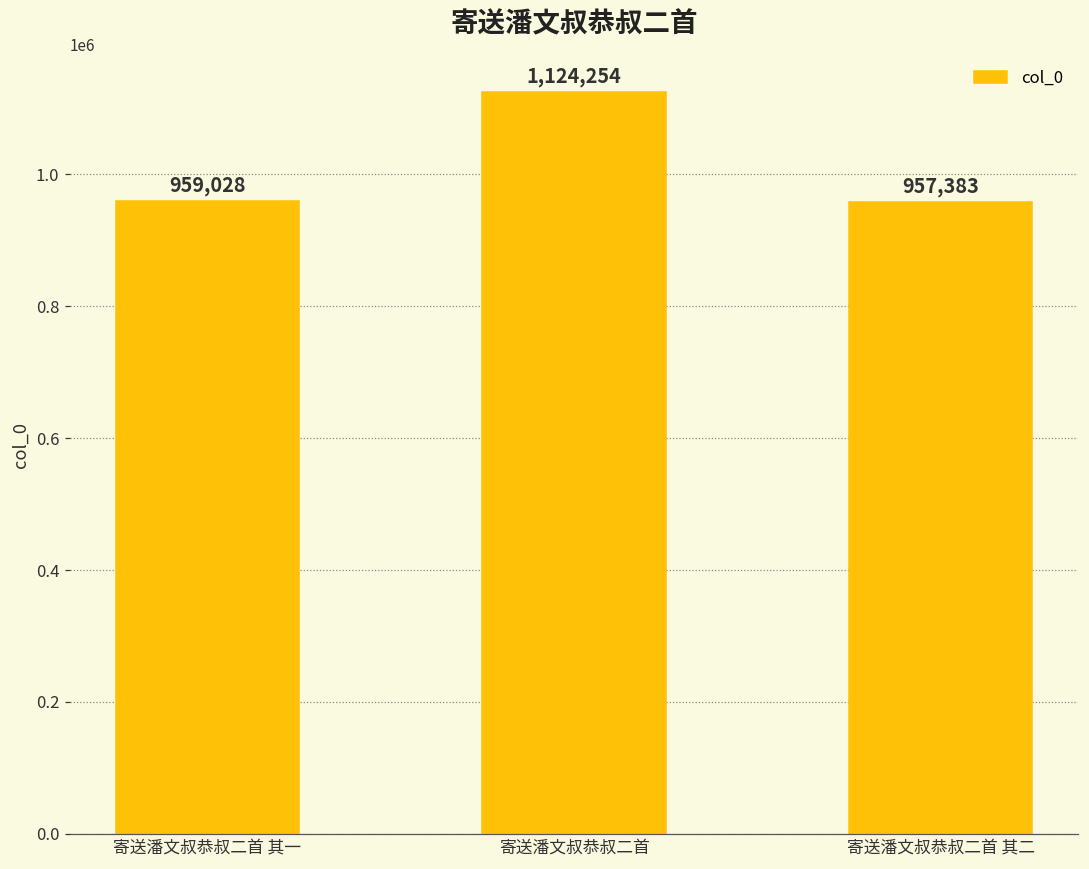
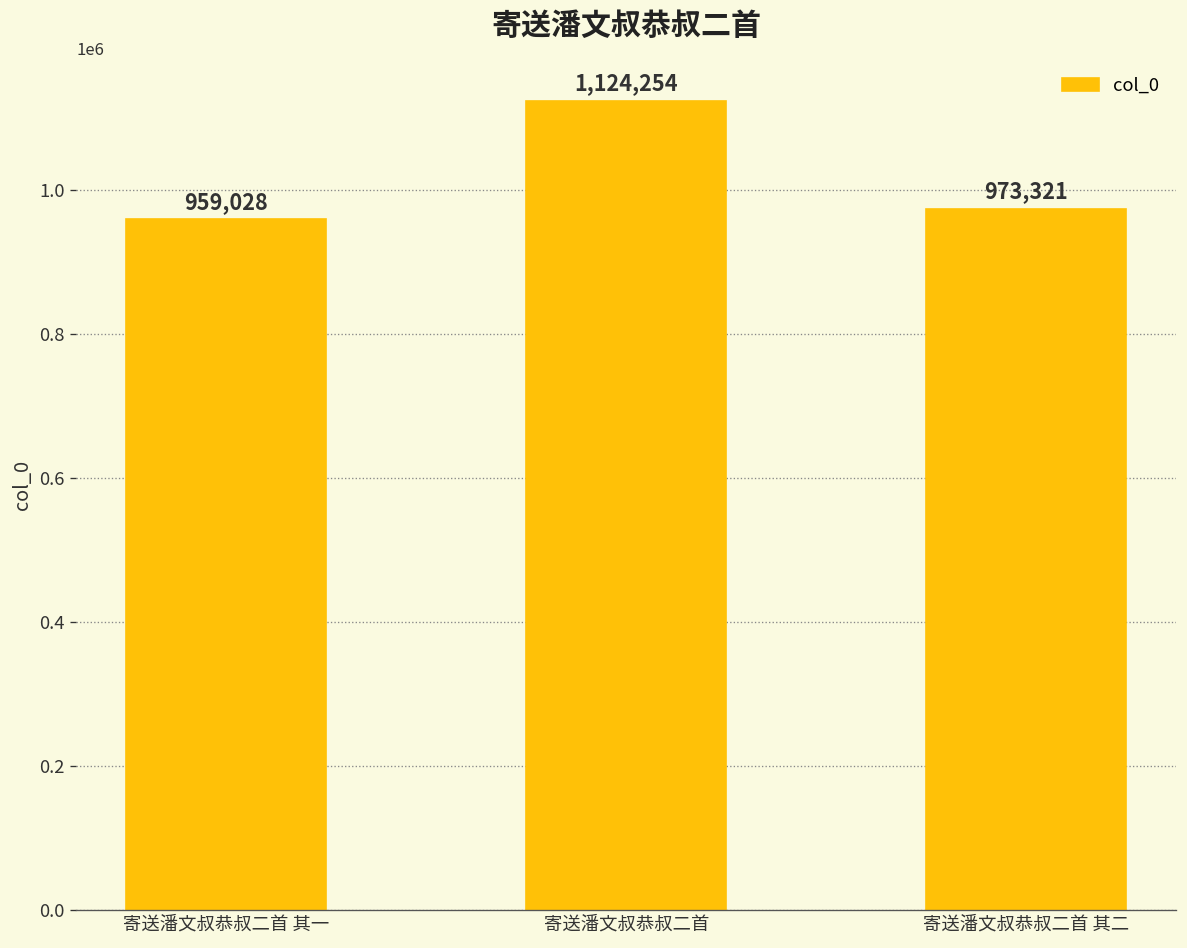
  {
    "寄送潘文叔恭叔二首 其一": "959,028",
    "寄送潘文叔恭叔二首": "1,124,254",
-   "寄送潘文叔恭叔二首 其二": "957,383"
+   "寄送潘文叔恭叔二首 其二": "973,321"
  }
